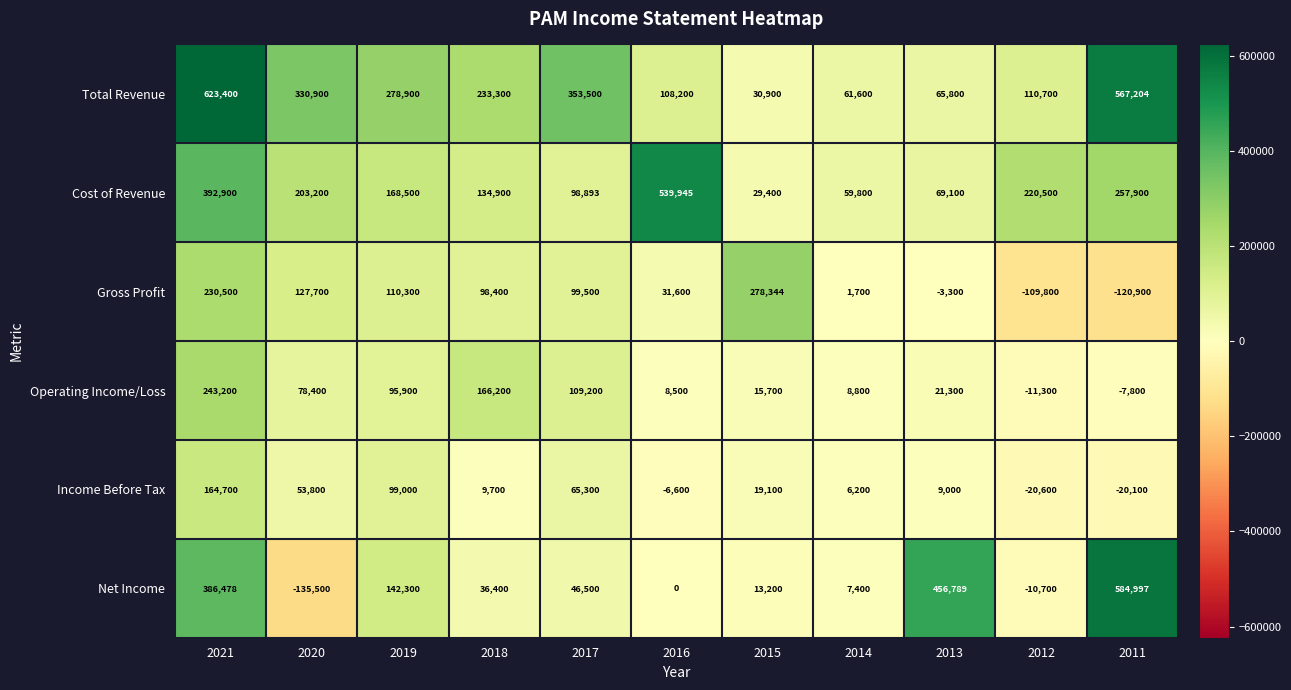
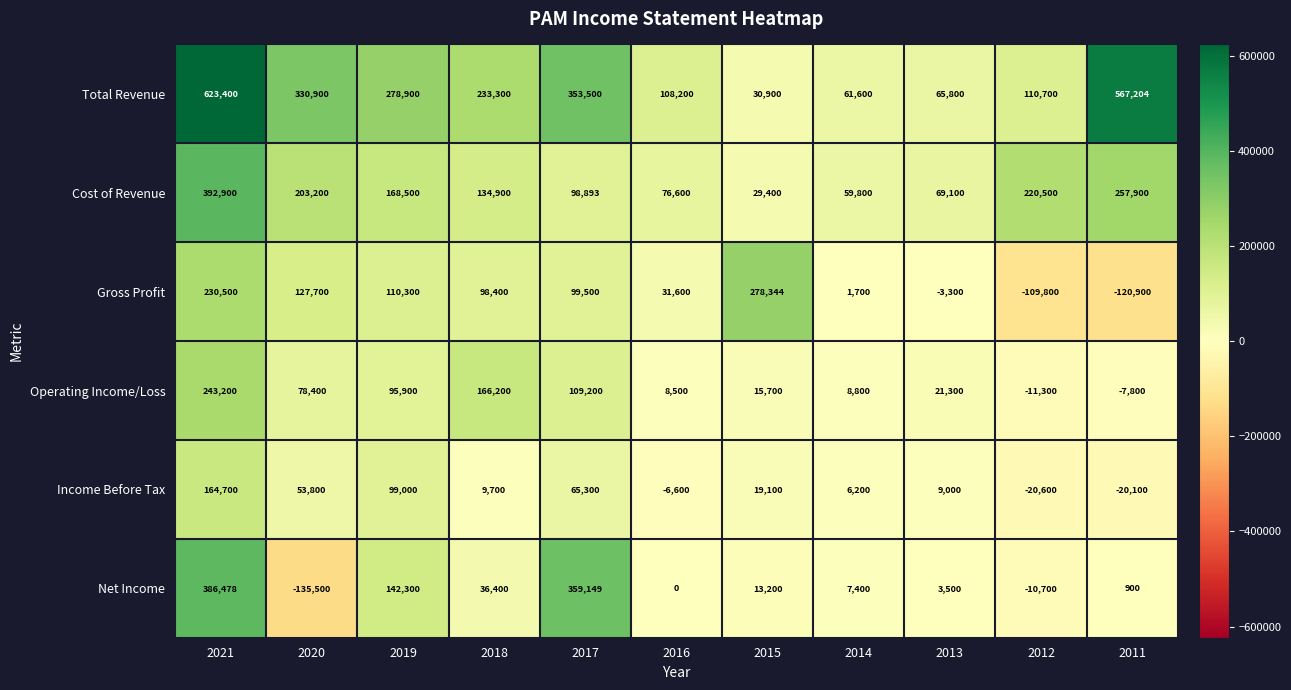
  {
    "Total Revenue": {
      "2021": "623,400",
      "2020": "330,900",
      "2019": "278,900",
      "2018": "233,300",
      "2017": "353,500",
      "2016": "108,200",
      "2015": "30,900",
      "2014": "61,600",
      "2013": "65,800",
      "2012": "110,700",
      "2011": "567,204"
    },
    "Cost of Revenue": {
      "2021": "392,900",
      "2020": "203,200",
      "2019": "168,500",
      "2018": "134,900",
      "2017": "98,893",
-     "2016": "539,945",
+     "2016": "76,600",
      "2015": "29,400",
      "2014": "59,800",
      "2013": "69,100",
      "2012": "220,500",
      "2011": "257,900"
    },
    "Gross Profit": {
      "2021": "230,500",
      "2020": "127,700",
      "2019": "110,300",
      "2018": "98,400",
      "2017": "99,500",
      "2016": "31,600",
      "2015": "278,344",
      "2014": "1,700",
      "2013": "-3,300",
      "2012": "-109,800",
      "2011": "-120,900"
    },
    "Operating Income/Loss": {
      "2021": "243,200",
      "2020": "78,400",
      "2019": "95,900",
      "2018": "166,200",
      "2017": "109,200",
      "2016": "8,500",
      "2015": "15,700",
      "2014": "8,800",
      "2013": "21,300",
      "2012": "-11,300",
      "2011": "-7,800"
    },
    "Income Before Tax": {
      "2021": "164,700",
      "2020": "53,800",
      "2019": "99,000",
      "2018": "9,700",
      "2017": "65,300",
      "2016": "-6,600",
      "2015": "19,100",
      "2014": "6,200",
      "2013": "9,000",
      "2012": "-20,600",
      "2011": "-20,100"
    },
    "Net Income": {
      "2021": "386,478",
      "2020": "-135,500",
      "2019": "142,300",
      "2018": "36,400",
-     "2017": "46,500",
+     "2017": "359,149",
      "2016": "0",
      "2015": "13,200",
      "2014": "7,400",
-     "2013": "456,789",
+     "2013": "3,500",
      "2012": "-10,700",
-     "2011": "584,997"
+     "2011": "900"
    }
  }
